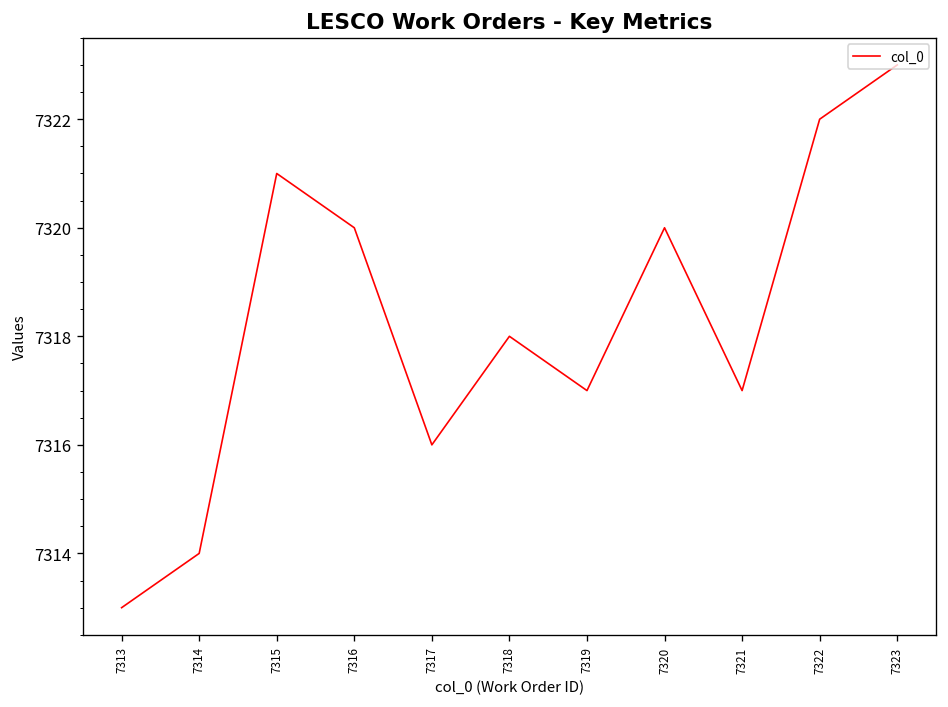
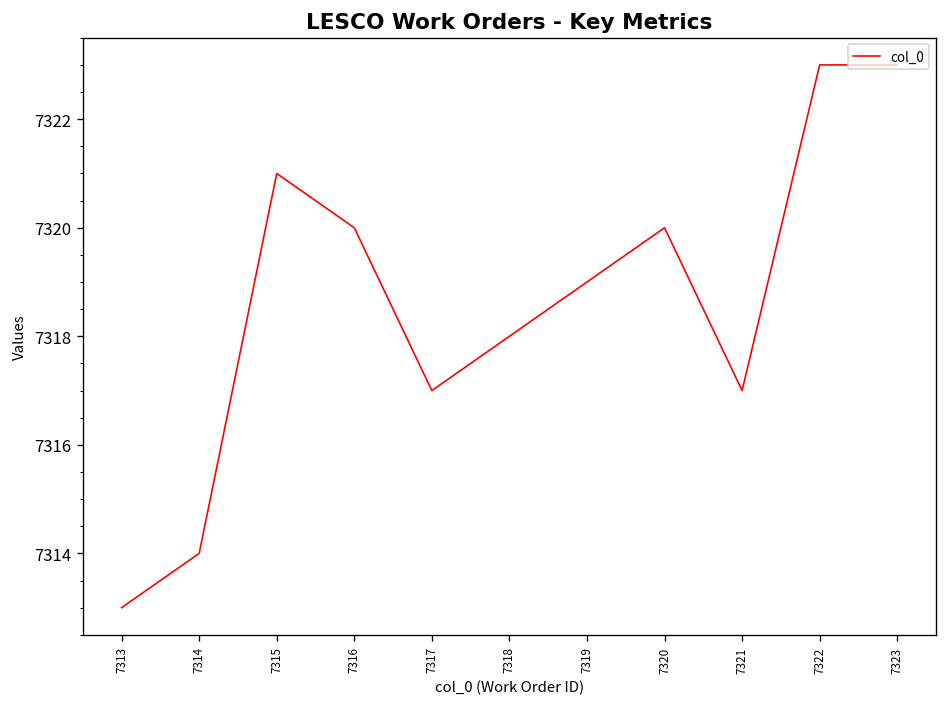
  {
    "7313": 7313,
    "7314": 7314,
    "7315": 7321,
    "7316": 7320,
-   "7317": 7316,
+   "7317": 7317,
    "7318": 7318,
-   "7319": 7317,
+   "7319": 7319,
    "7320": 7320,
    "7321": 7317,
-   "7322": 7322
+   "7322": 7323
  }
